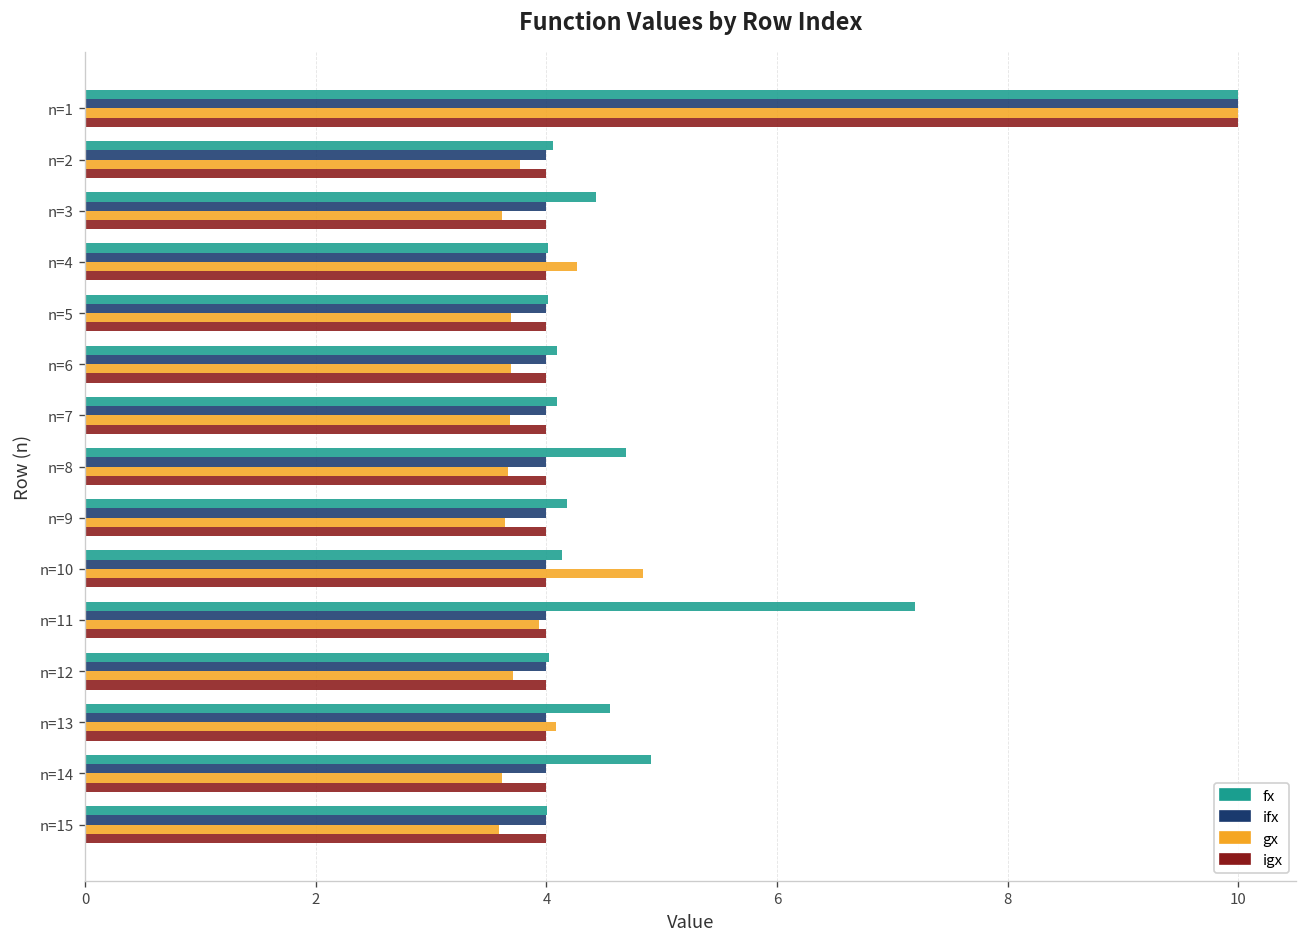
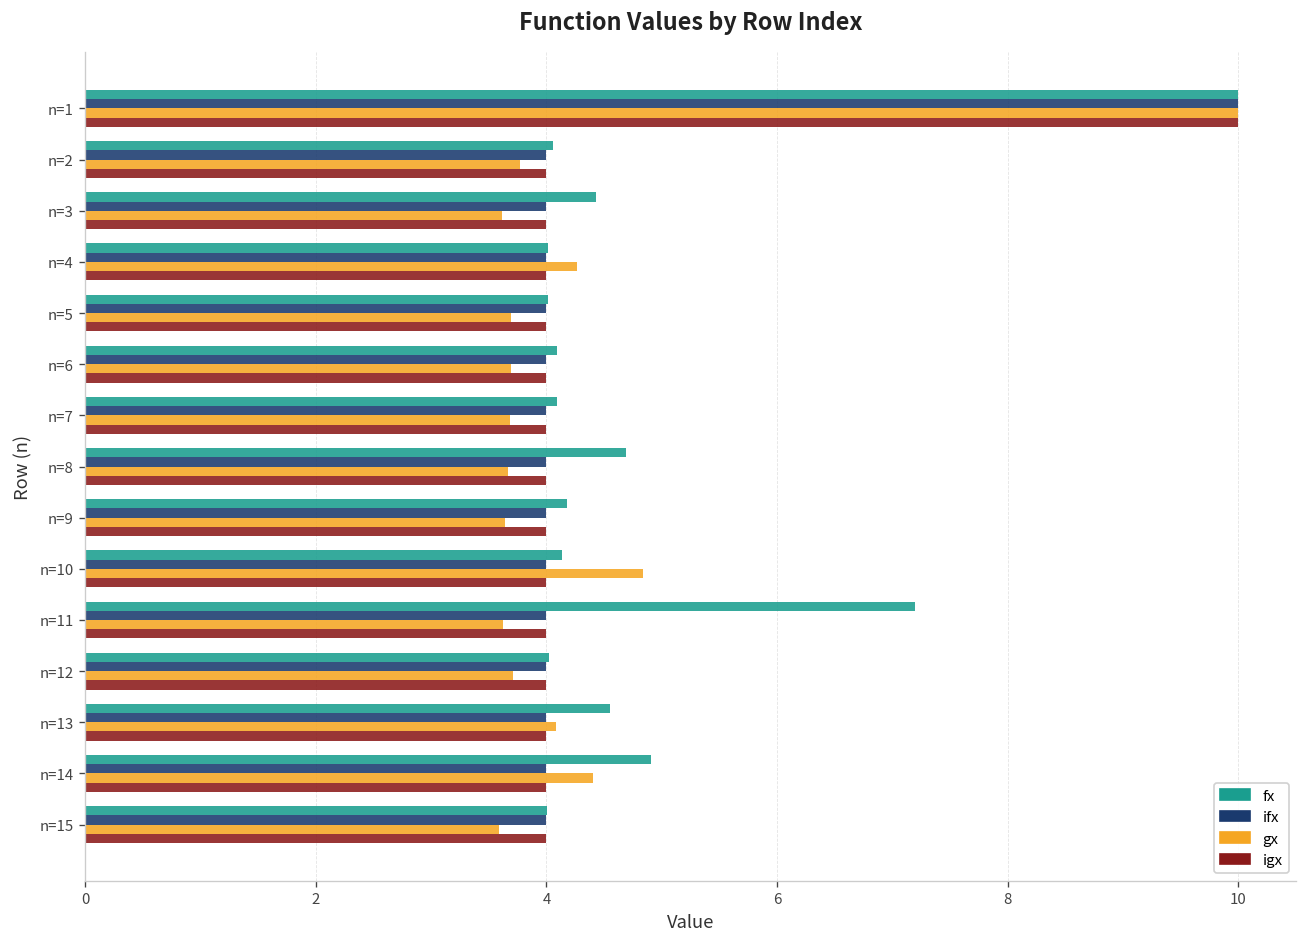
  {
    "fx": {
      "n=1": 10.0,
      "n=2": 4.1,
      "n=3": 4.4,
      "n=4": 4.0,
      "n=5": 4.0,
      "n=6": 4.1,
      "n=7": 4.1,
      "n=8": 4.7,
      "n=9": 4.2,
      "n=10": 4.1,
      "n=11": 7.2,
      "n=12": 4.0,
      "n=13": 4.6,
      "n=14": 4.9,
      "n=15": 4.0
    },
    "ifx": {
      "n=1": 10.0,
      "n=2": 4.0,
      "n=3": 4.0,
      "n=4": 4.0,
      "n=5": 4.0,
      "n=6": 4.0,
      "n=7": 4.0,
      "n=8": 4.0,
      "n=9": 4.0,
      "n=10": 4.0,
      "n=11": 4.0,
      "n=12": 4.0,
      "n=13": 4.0,
      "n=14": 4.0,
      "n=15": 4.0
    },
    "gx": {
      "n=1": 10.0,
      "n=2": 3.8,
      "n=3": 3.6,
      "n=4": 4.3,
      "n=5": 3.7,
      "n=6": 3.7,
      "n=7": 3.7,
      "n=8": 3.7,
      "n=9": 3.6,
      "n=10": 4.8,
-     "n=11": 3.9,
+     "n=11": 3.6,
      "n=12": 3.7,
      "n=13": 4.1,
-     "n=14": 3.6,
+     "n=14": 4.4,
      "n=15": 3.6
    },
    "igx": {
      "n=1": 10.0,
      "n=2": 4.0,
      "n=3": 4.0,
      "n=4": 4.0,
      "n=5": 4.0,
      "n=6": 4.0,
      "n=7": 4.0,
      "n=8": 4.0,
      "n=9": 4.0,
      "n=10": 4.0,
      "n=11": 4.0,
      "n=12": 4.0,
      "n=13": 4.0,
      "n=14": 4.0,
      "n=15": 4.0
    }
  }
